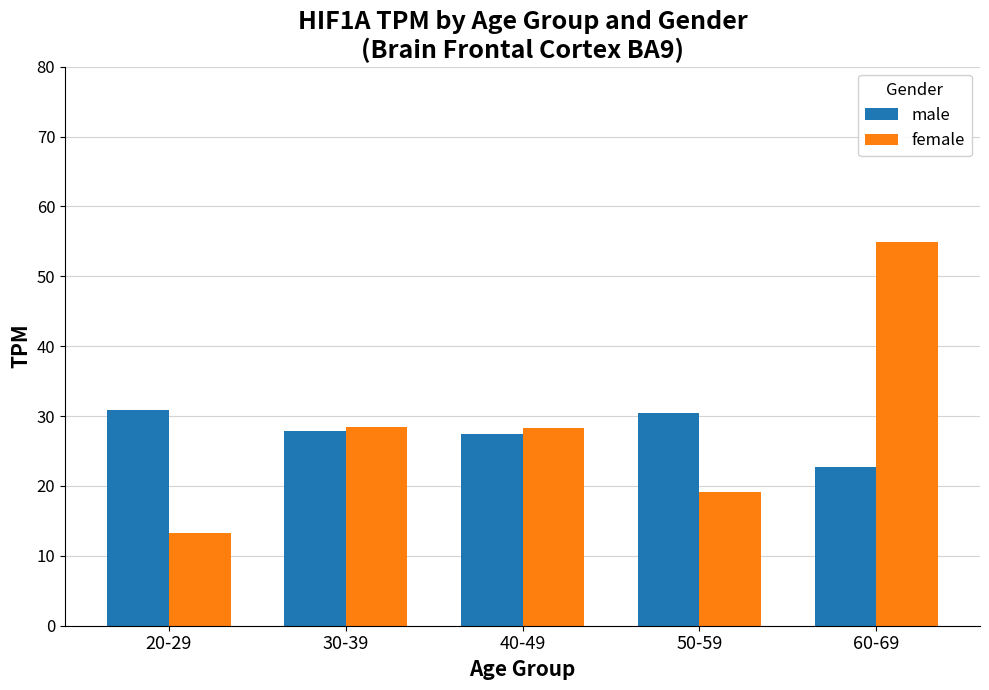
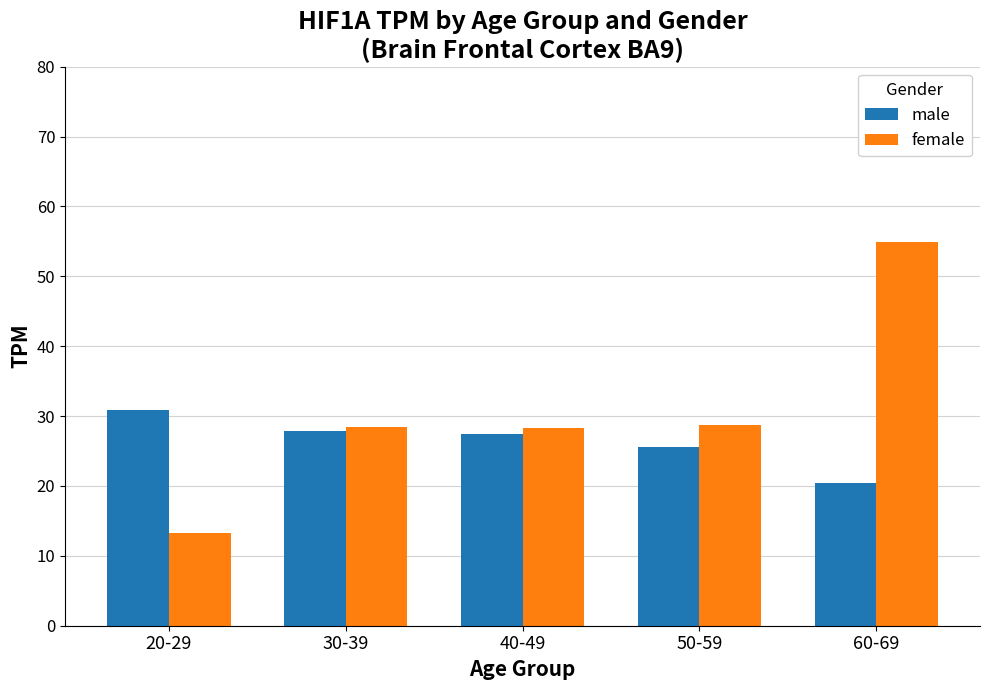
  {
    "male": {
      "20-29": 31,
      "30-39": 28,
      "40-49": 27,
-     "50-59": 30,
-     "60-69": 23
+     "50-59": 26,
+     "60-69": 20
    },
    "female": {
      "20-29": 13,
      "30-39": 28,
      "40-49": 28,
-     "50-59": 19,
+     "50-59": 29,
      "60-69": 55
    }
  }
